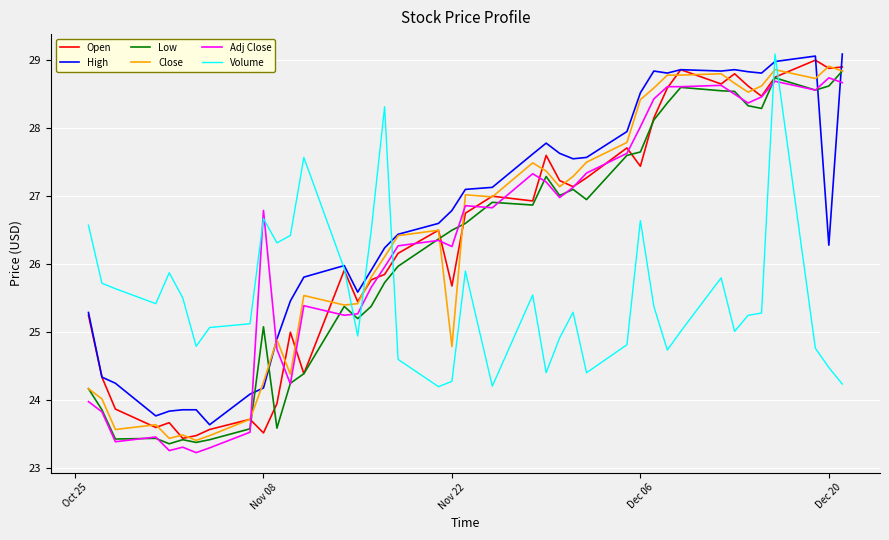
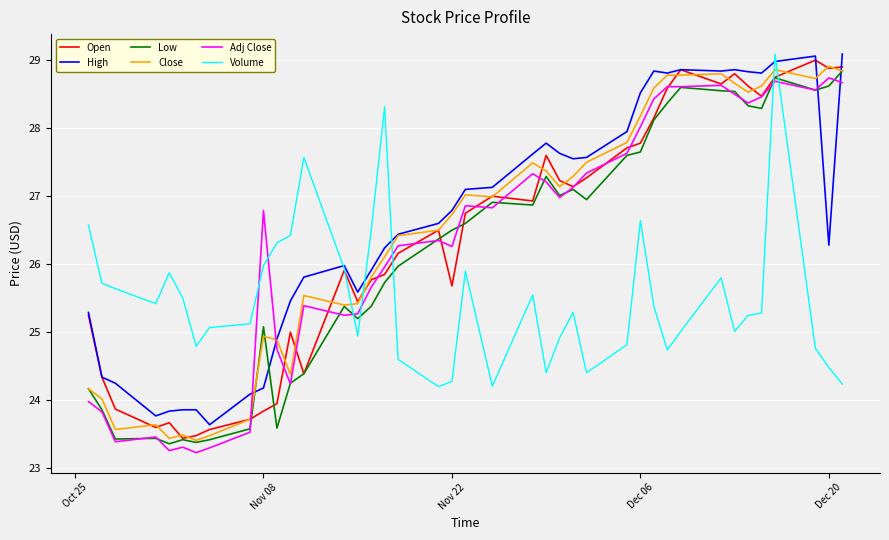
  {
    "Open": {
-     "Nov 08": 23.5,
+     "Nov 08": 23.8,
      "Nov 22": 25.7,
-     "Dec 06": 27.4
+     "Dec 06": 27.8
    },
    "High": {
      "Nov 08": 24.2,
      "Nov 22": 26.8,
      "Dec 06": 28.5,
      "Dec 20": 26.3
    },
    "Low": {
      "Nov 08": 25.1,
      "Nov 22": 26.5,
      "Dec 06": 27.7,
      "Dec 20": 28.6
    },
    "Close": {
-     "Nov 08": 24.3,
-     "Nov 22": 24.8,
-     "Dec 06": 28.4
+     "Nov 08": 24.9,
+     "Nov 22": 26.7,
+     "Dec 06": 28.2
    },
    "Adj Close": {
      "Nov 08": 26.8,
      "Nov 22": 26.3,
      "Dec 06": 28.0,
      "Dec 20": 28.7
    },
    "Volume": {
-     "Nov 08": 26.7,
+     "Nov 08": 26.0,
      "Nov 22": 24.3,
      "Dec 06": 26.6,
      "Dec 20": 24.5
    }
  }
